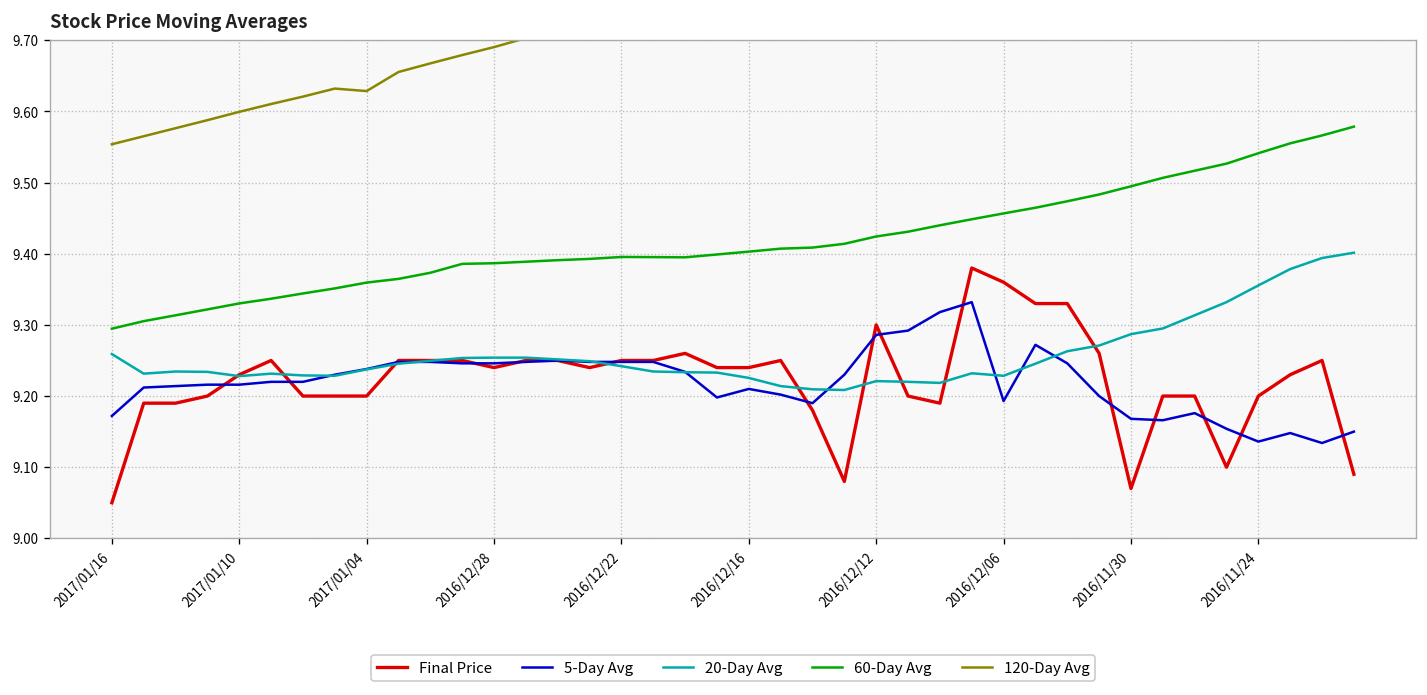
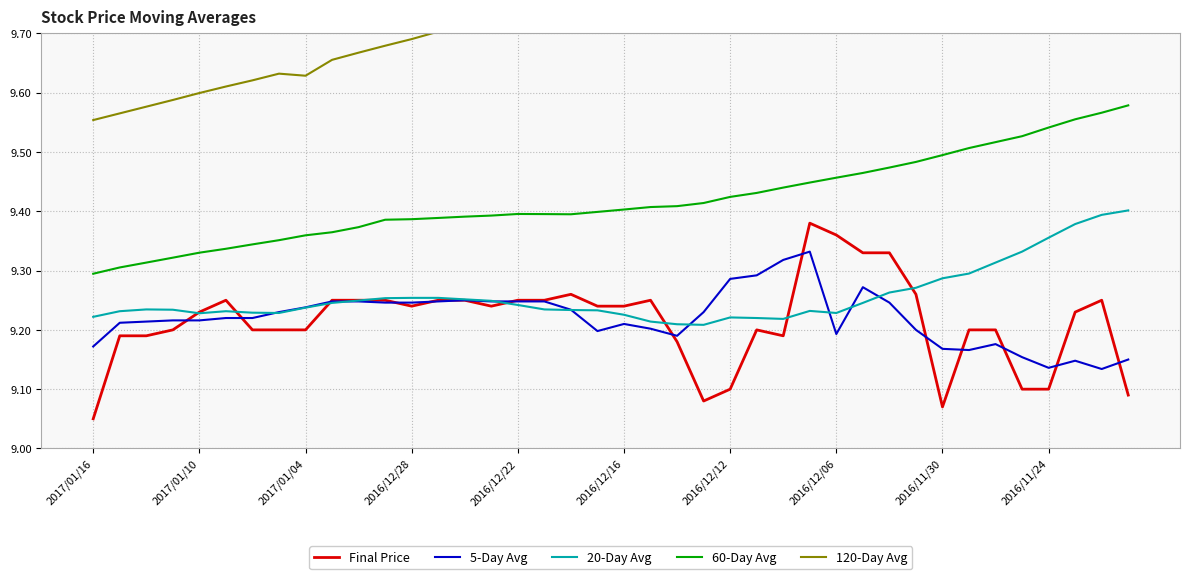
  {
    "Final Price": {
      "2017/01/16": 9.05,
      "2017/01/04": 9.2,
      "2016/12/28": 9.24,
      "2016/12/16": 9.24,
-     "2016/12/12": 9.3,
+     "2016/12/12": 9.1,
      "2016/12/06": 9.36,
      "2016/11/30": 9.07,
-     "2016/11/24": 9.2
+     "2016/11/24": 9.1
    },
    "5-Day Avg": {
      "2017/01/16": 9.17,
      "2017/01/10": 9.22,
      "2016/12/28": 9.25,
      "2016/12/16": 9.21,
      "2016/12/12": 9.29,
      "2016/12/06": 9.19,
      "2016/11/30": 9.17,
      "2016/11/24": 9.14
    },
    "20-Day Avg": {
-     "2017/01/16": 9.26,
+     "2017/01/16": 9.22,
      "2016/12/28": 9.25,
      "2016/12/22": 9.24,
      "2016/12/16": 9.23,
      "2016/12/12": 9.22,
      "2016/12/06": 9.23,
      "2016/11/30": 9.29,
      "2016/11/24": 9.36
    },
    "60-Day Avg": {
      "2017/01/16": 9.29,
      "2017/01/10": 9.33,
      "2017/01/04": 9.36,
      "2016/12/28": 9.39,
      "2016/12/22": 9.40,
      "2016/12/16": 9.40,
      "2016/12/12": 9.42,
      "2016/12/06": 9.46,
      "2016/11/30": 9.49,
      "2016/11/24": 9.54
    },
    "120-Day Avg": {
      "2017/01/16": 9.55,
      "2017/01/10": 9.60,
      "2017/01/04": 9.63,
      "2016/12/28": 9.69
    }
  }
